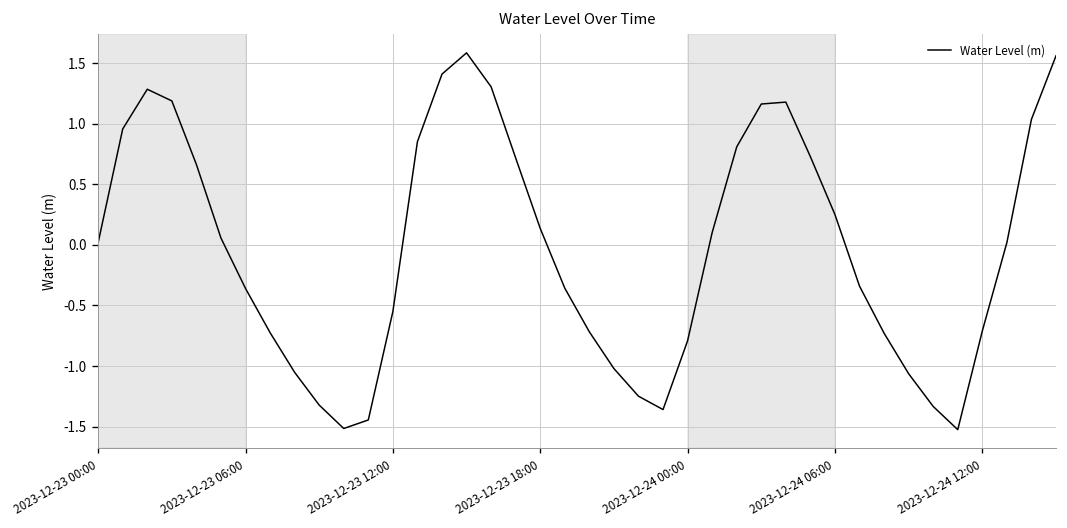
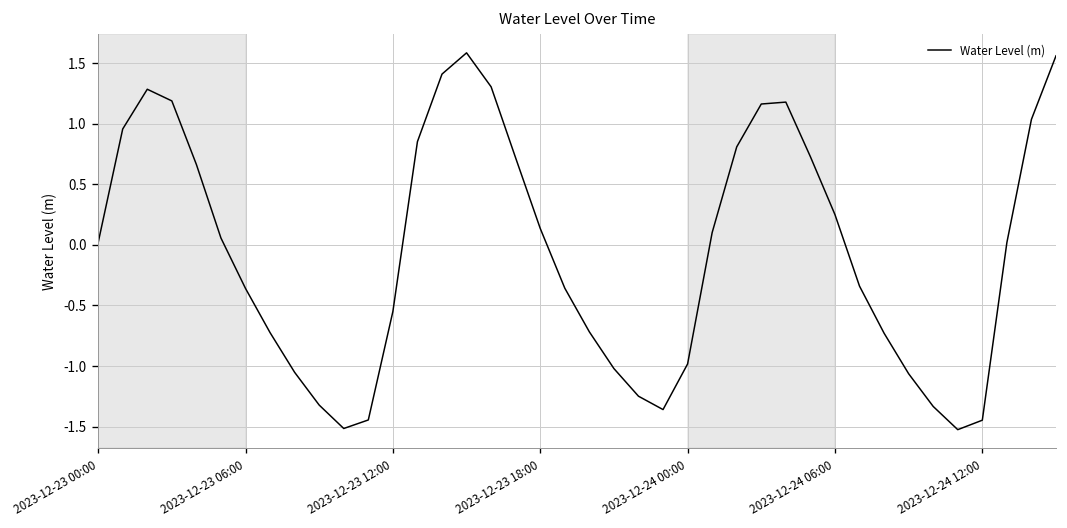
  {
    "2023-12-23 00:00": 0.02,
    "2023-12-23 06:00": -0.36,
    "2023-12-23 12:00": -0.55,
    "2023-12-23 18:00": 0.14,
-   "2023-12-24 00:00": -0.79,
+   "2023-12-24 00:00": -0.98,
    "2023-12-24 06:00": 0.25,
-   "2023-12-24 12:00": -0.71
+   "2023-12-24 12:00": -1.45
  }
